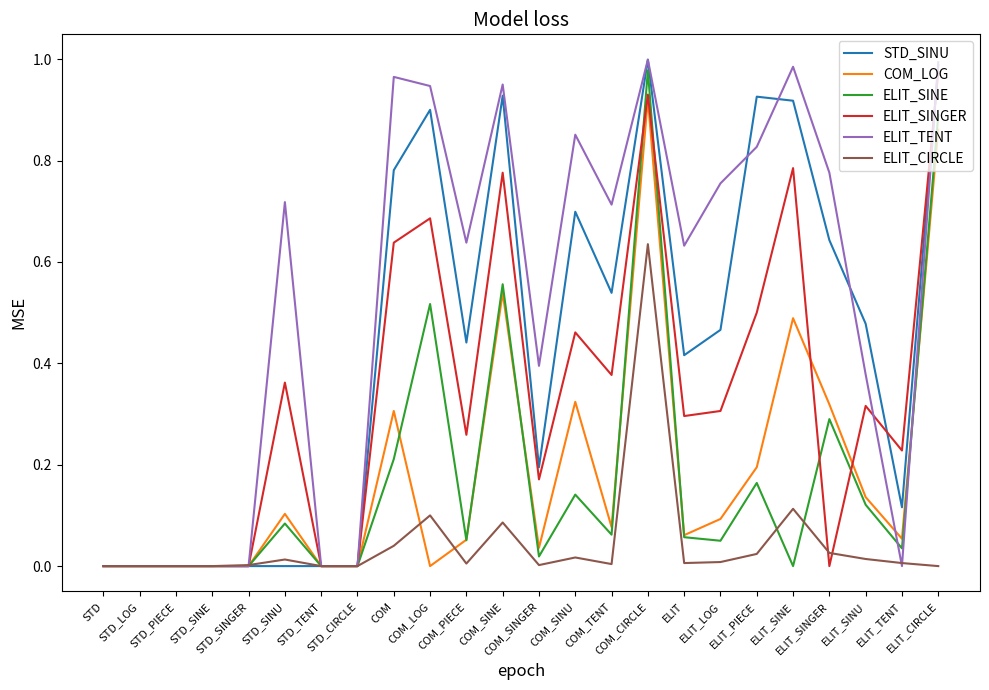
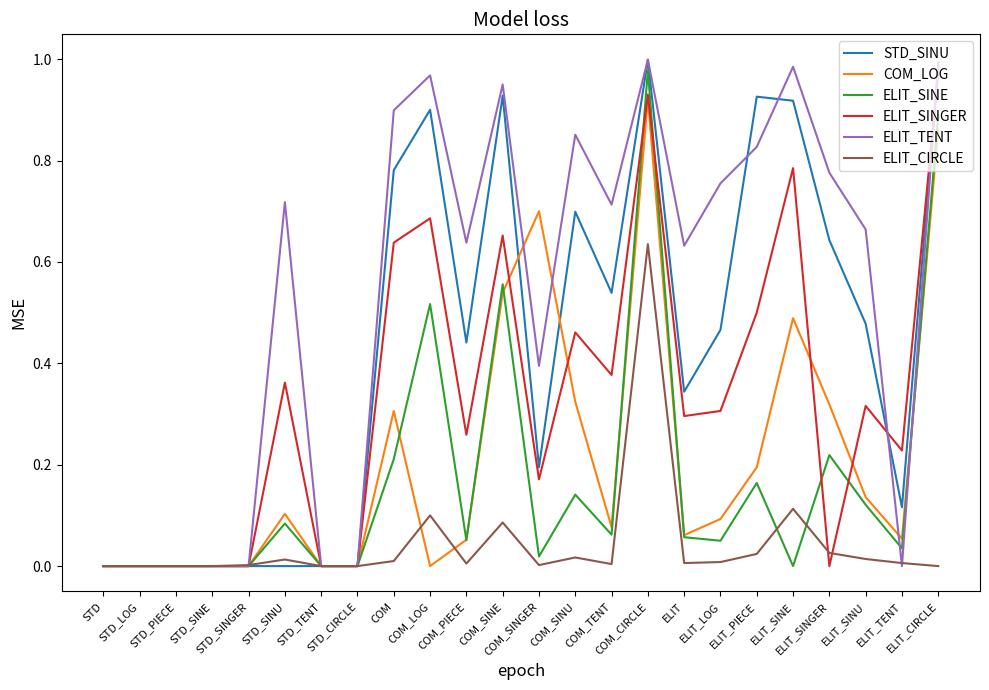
  {
    "STD_SINU": {
      "STD_SINU": 0.00,
      "COM": 0.78,
      "COM_LOG": 0.90,
      "COM_PIECE": 0.44,
      "COM_SINE": 0.93,
      "COM_SINGER": 0.20,
      "COM_SINU": 0.70,
      "COM_TENT": 0.54,
-     "ELIT": 0.42,
+     "ELIT": 0.34,
      "ELIT_LOG": 0.47,
      "ELIT_PIECE": 0.93,
      "ELIT_SINE": 0.92,
      "ELIT_SINGER": 0.64,
      "ELIT_SINU": 0.48,
      "ELIT_TENT": 0.12
    },
    "COM_LOG": {
      "STD_SINU": 0.10,
      "COM": 0.31,
      "COM_LOG": 0.00,
      "COM_SINE": 0.54,
-     "COM_SINGER": 0.04,
+     "COM_SINGER": 0.70,
      "COM_SINU": 0.32,
      "COM_TENT": 0.08,
      "COM_CIRCLE": 0.92,
      "ELIT_LOG": 0.09,
      "ELIT_PIECE": 0.20,
      "ELIT_SINE": 0.49,
      "ELIT_SINGER": 0.32,
      "ELIT_SINU": 0.14,
      "ELIT_TENT": 0.05
    },
    "ELIT_SINE": {
      "STD_SINU": 0.08,
      "COM": 0.21,
      "COM_LOG": 0.52,
      "COM_SINE": 0.56,
      "COM_SINGER": 0.02,
      "COM_SINU": 0.14,
      "COM_TENT": 0.06,
      "COM_CIRCLE": 0.98,
      "ELIT_LOG": 0.05,
      "ELIT_PIECE": 0.16,
      "ELIT_SINE": 0.00,
-     "ELIT_SINGER": 0.29,
+     "ELIT_SINGER": 0.22,
      "ELIT_SINU": 0.12,
      "ELIT_TENT": 0.04
    },
    "ELIT_SINGER": {
      "STD_SINU": 0.36,
      "COM": 0.64,
      "COM_LOG": 0.69,
      "COM_PIECE": 0.26,
-     "COM_SINE": 0.78,
+     "COM_SINE": 0.65,
      "COM_SINGER": 0.17,
      "COM_SINU": 0.46,
      "COM_TENT": 0.38,
      "COM_CIRCLE": 0.93,
      "ELIT": 0.30,
      "ELIT_LOG": 0.31,
      "ELIT_PIECE": 0.50,
      "ELIT_SINE": 0.79,
      "ELIT_SINGER": 0.00,
      "ELIT_SINU": 0.32,
      "ELIT_TENT": 0.23
    },
    "ELIT_TENT": {
      "STD_SINU": 0.72,
-     "COM": 0.97,
-     "COM_LOG": 0.95,
+     "COM": 0.90,
+     "COM_LOG": 0.97,
      "COM_PIECE": 0.64,
      "COM_SINE": 0.95,
      "COM_SINGER": 0.40,
      "COM_SINU": 0.85,
      "COM_TENT": 0.71,
      "ELIT": 0.63,
      "ELIT_LOG": 0.76,
      "ELIT_PIECE": 0.83,
      "ELIT_SINE": 0.99,
      "ELIT_SINGER": 0.78,
-     "ELIT_SINU": 0.38,
+     "ELIT_SINU": 0.66,
      "ELIT_TENT": 0.00
    },
    "ELIT_CIRCLE": {
      "STD_SINU": 0.01,
-     "COM": 0.04,
+     "COM": 0.01,
      "COM_LOG": 0.10,
      "COM_PIECE": 0.01,
      "COM_SINE": 0.09,
      "COM_SINGER": 0.00,
      "COM_SINU": 0.02,
      "COM_TENT": 0.00,
      "COM_CIRCLE": 0.64,
      "ELIT": 0.01,
      "ELIT_LOG": 0.01,
      "ELIT_PIECE": 0.02,
      "ELIT_SINE": 0.11,
      "ELIT_SINGER": 0.03,
      "ELIT_SINU": 0.01,
      "ELIT_TENT": 0.01,
      "ELIT_CIRCLE": 0.00
    }
  }
